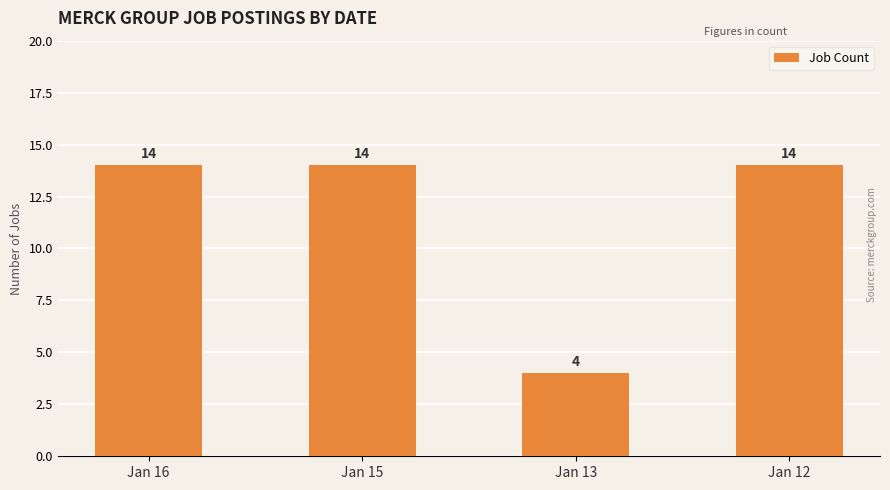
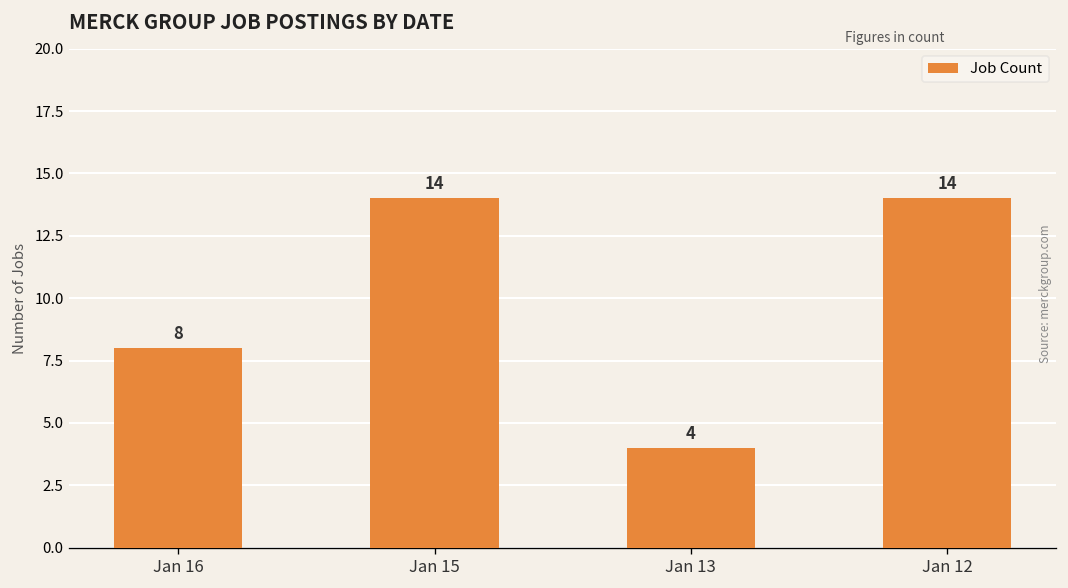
  {
-   "Jan 16": 14,
+   "Jan 16": 8,
    "Jan 15": 14,
    "Jan 13": 4,
    "Jan 12": 14
  }
